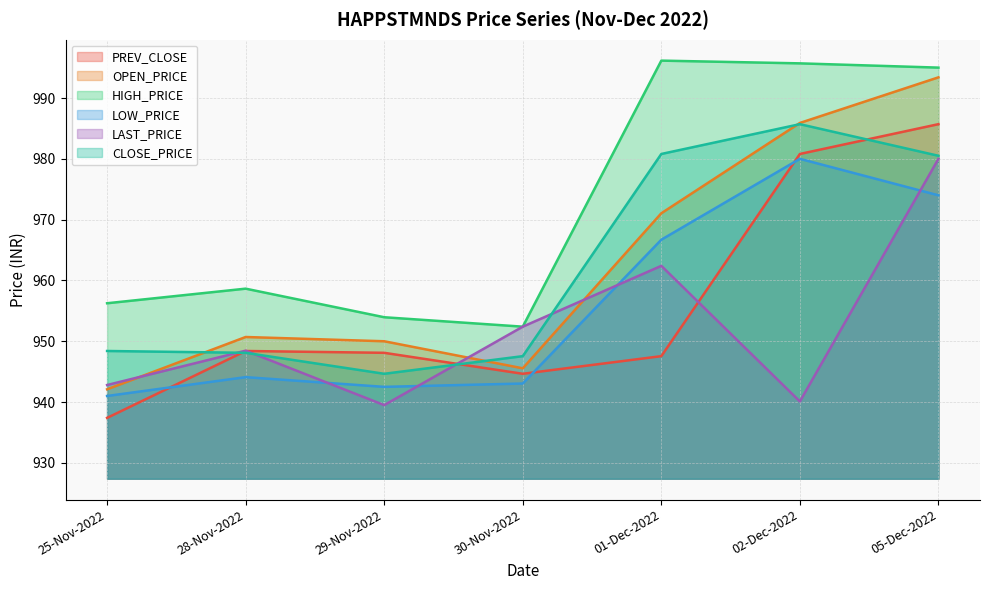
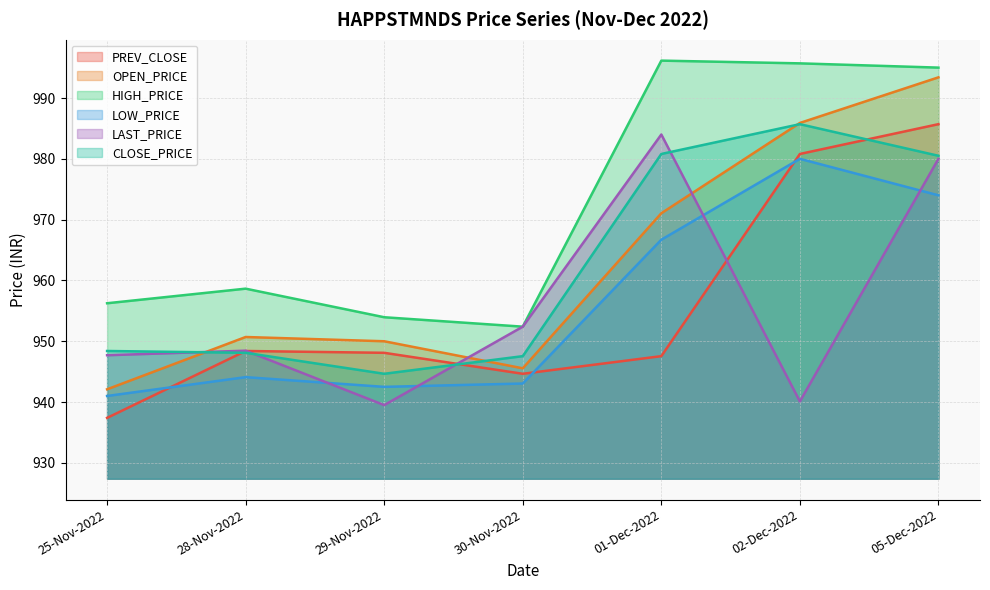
  {
    "LAST_PRICE": {
-     "25-Nov-2022": 943,
+     "25-Nov-2022": 948,
      "29-Nov-2022": 940,
-     "01-Dec-2022": 962,
+     "01-Dec-2022": 984,
      "02-Dec-2022": 940,
      "05-Dec-2022": 980
    }
  }
